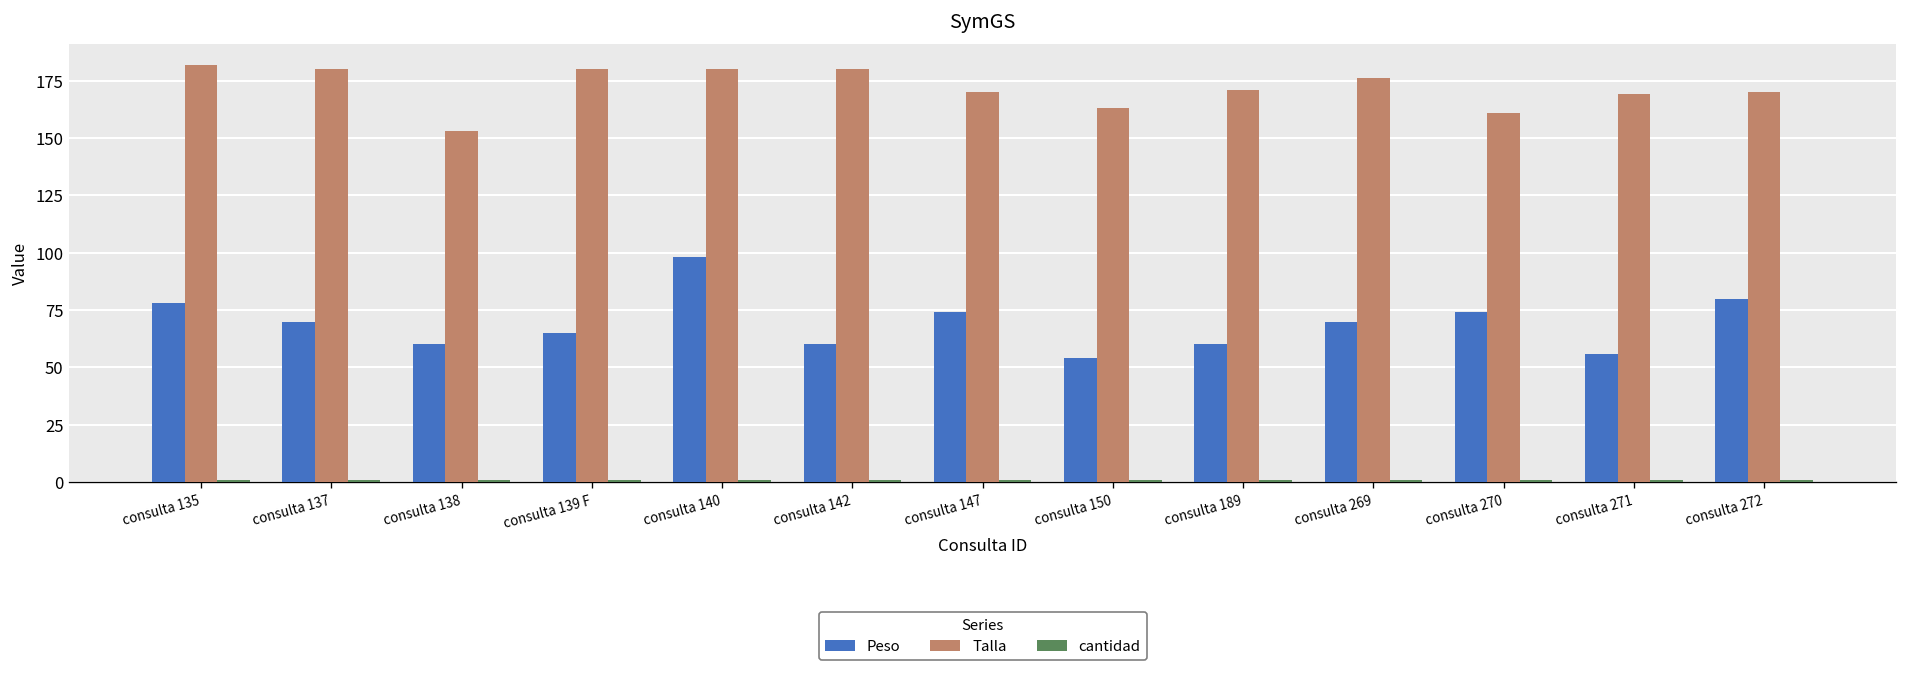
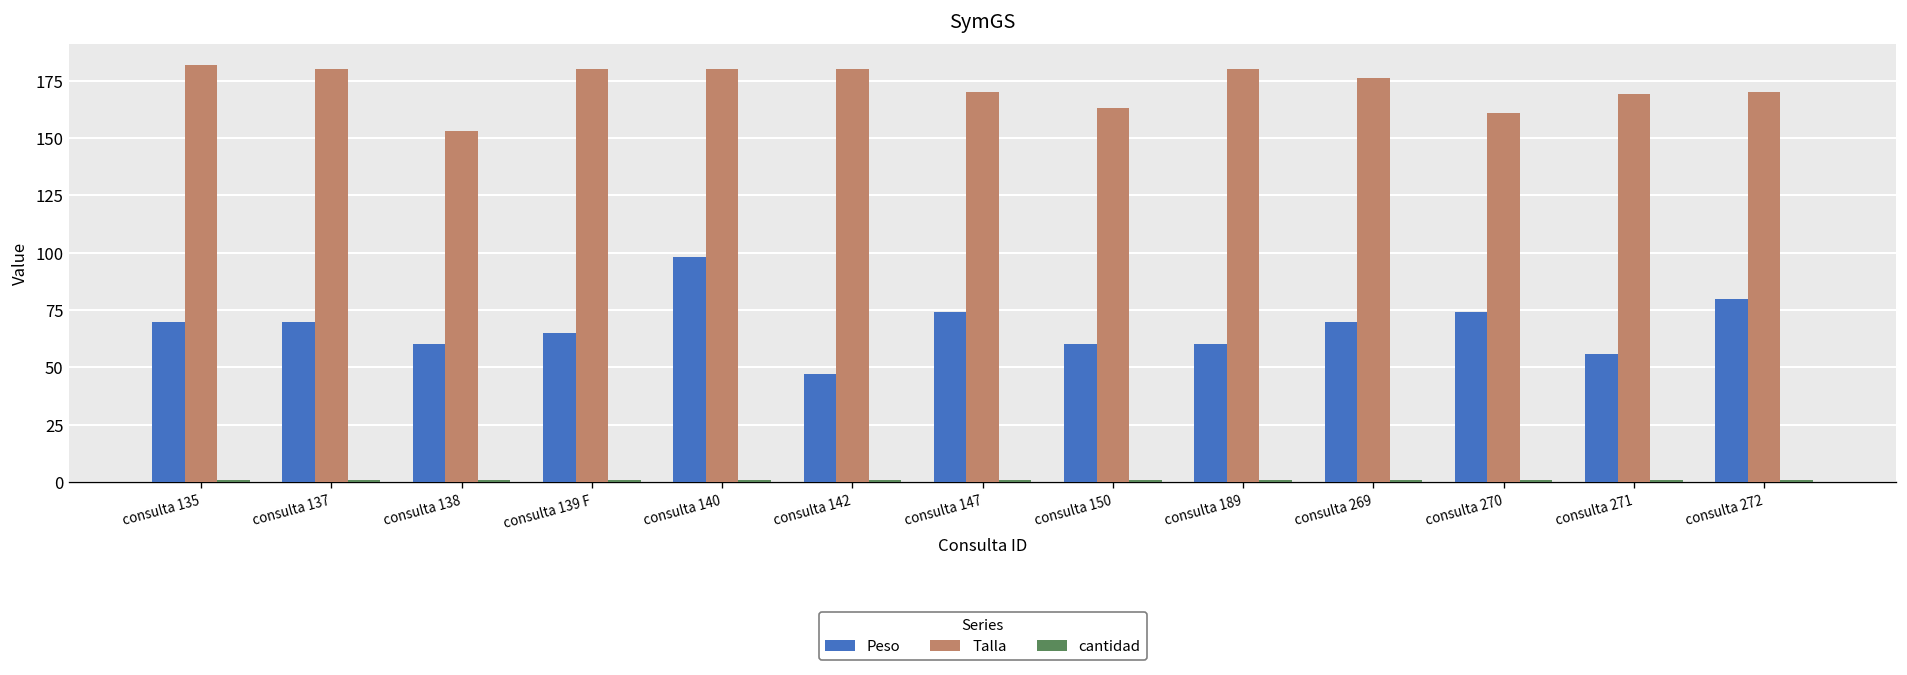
  {
    "Peso": {
-     "consulta 135": 78,
+     "consulta 135": 70,
      "consulta 137": 70,
      "consulta 138": 60,
      "consulta 139 F": 65,
      "consulta 140": 98,
-     "consulta 142": 60,
+     "consulta 142": 47,
      "consulta 147": 74,
-     "consulta 150": 54,
+     "consulta 150": 60,
      "consulta 189": 60,
      "consulta 269": 70,
      "consulta 270": 74,
      "consulta 271": 56,
      "consulta 272": 80
    },
    "Talla": {
      "consulta 135": 182,
      "consulta 137": 180,
      "consulta 138": 153,
      "consulta 139 F": 180,
      "consulta 140": 180,
      "consulta 142": 180,
      "consulta 147": 170,
      "consulta 150": 163,
-     "consulta 189": 171,
+     "consulta 189": 180,
      "consulta 269": 176,
      "consulta 270": 161,
      "consulta 271": 169,
      "consulta 272": 170
    }
  }
